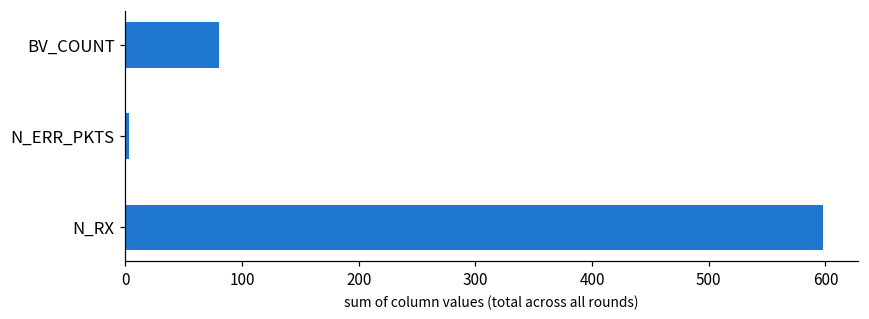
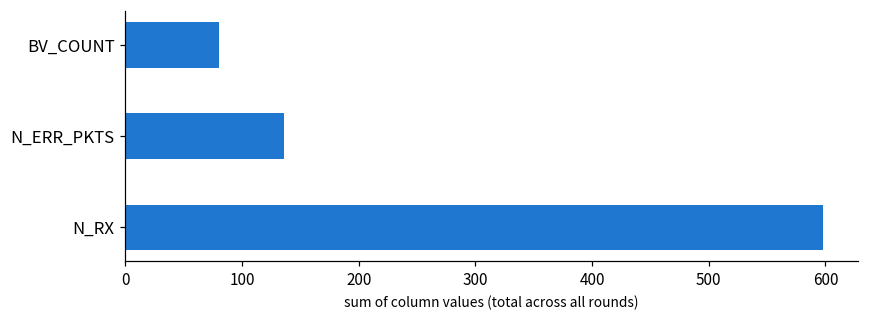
  {
    "BV_COUNT": 80,
-   "N_ERR_PKTS": 3,
+   "N_ERR_PKTS": 136,
    "N_RX": 598
  }
